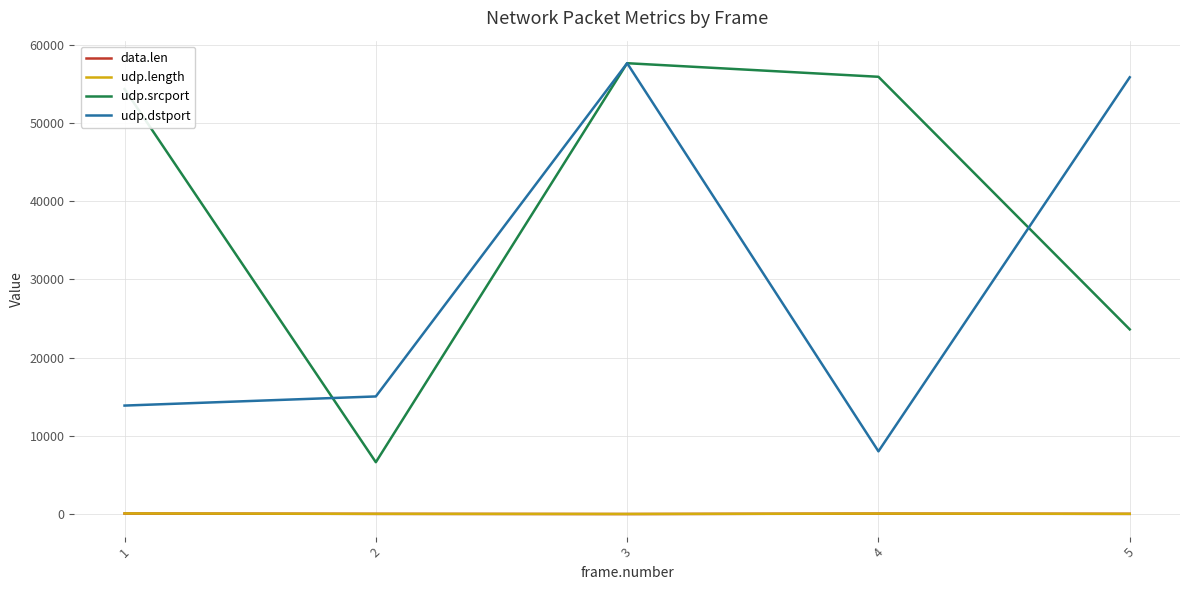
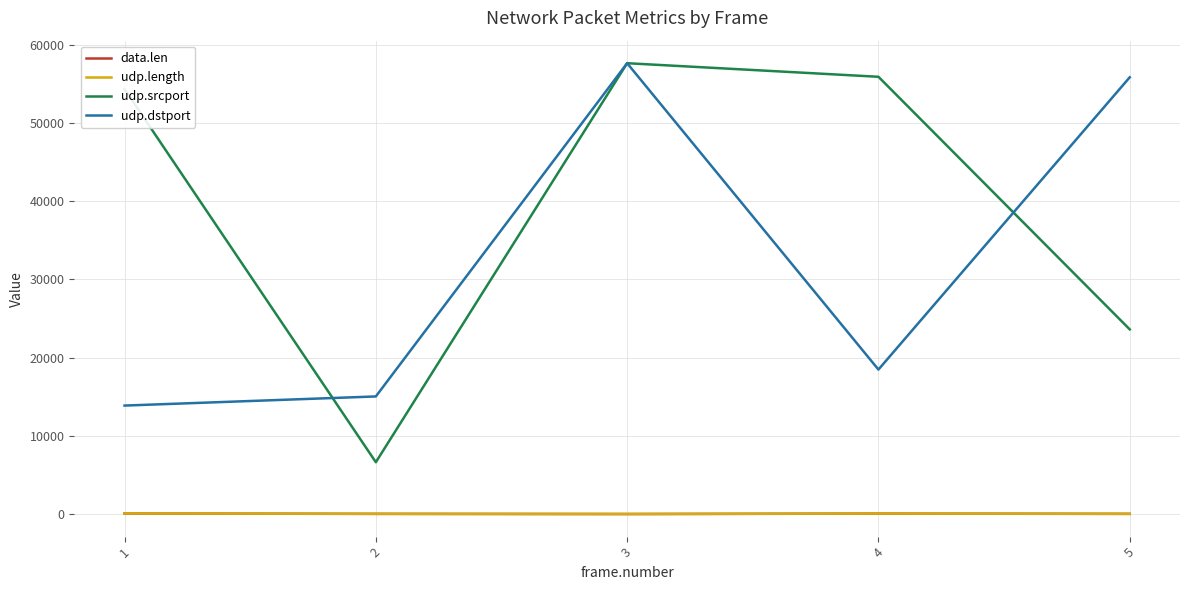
  {
    "udp.srcport": {
      "2": 7000,
      "4": 56000,
      "5": 24000
    },
    "udp.dstport": {
      "1": 14000,
      "2": 15000,
-     "4": 8000,
+     "4": 18000,
      "5": 56000
    }
  }
